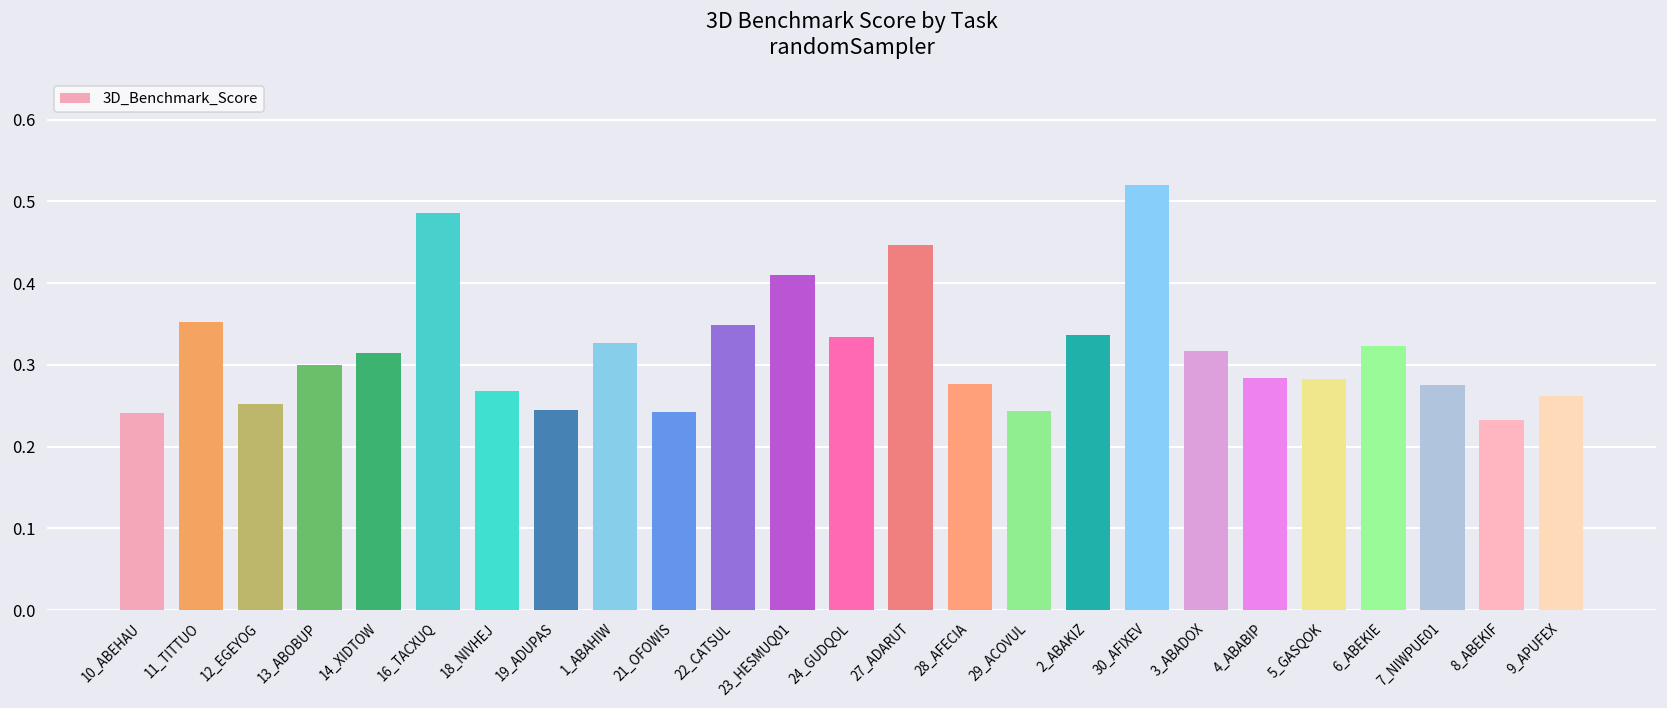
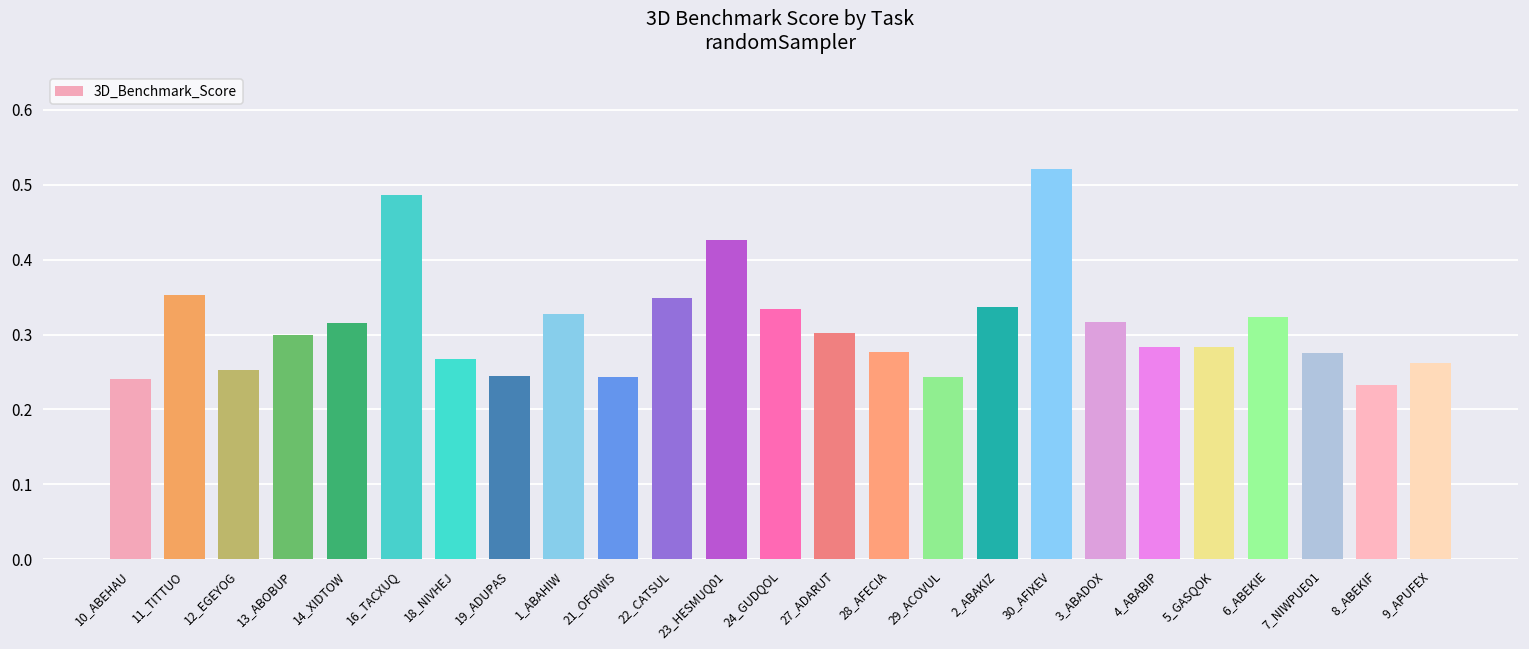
  {
    "10_ABEHAU": 0.24,
    "11_TITTUO": 0.35,
    "12_EGEYOG": 0.25,
    "13_ABOBUP": 0.30,
    "14_XIDTOW": 0.31,
    "16_TACXUQ": 0.49,
    "18_NIVHEJ": 0.27,
    "19_ADUPAS": 0.25,
    "1_ABAHIW": 0.33,
    "21_OFOWIS": 0.24,
    "22_CATSUL": 0.35,
-   "23_HESMUQ01": 0.41,
+   "23_HESMUQ01": 0.43,
    "24_GUDQOL": 0.33,
-   "27_ADARUT": 0.45,
+   "27_ADARUT": 0.30,
    "28_AFECIA": 0.28,
    "29_ACOVUL": 0.24,
    "2_ABAKIZ": 0.34,
    "30_AFIXEV": 0.52,
    "3_ABADOX": 0.32,
    "4_ABABIP": 0.28,
    "5_GASQOK": 0.28,
    "6_ABEKIE": 0.32,
    "7_NIWPUE01": 0.28,
    "8_ABEKIF": 0.23,
    "9_APUFEX": 0.26
  }
